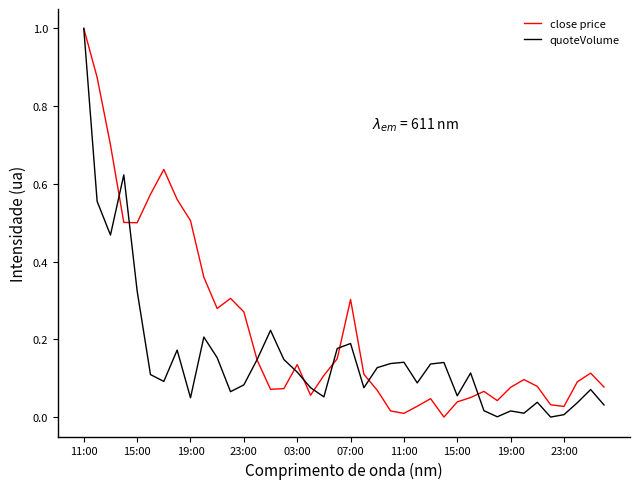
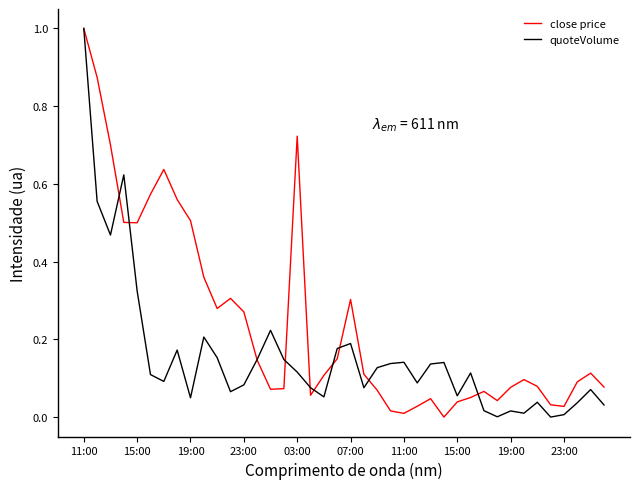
  {
    "close price": {
-     "03:00": 0.14,
+     "03:00": 0.72,
      "07:00": 0.30
    },
    "quoteVolume": {
      "03:00": 0.12,
      "07:00": 0.19
    }
  }
